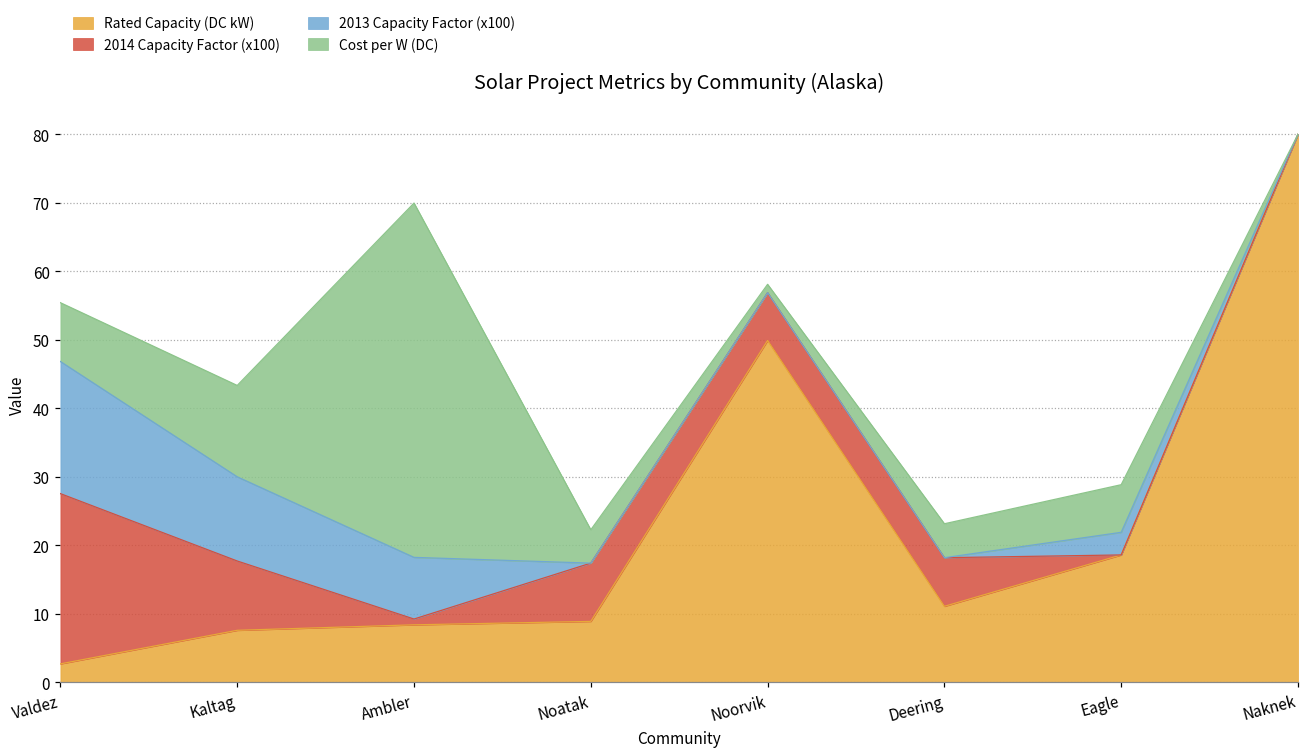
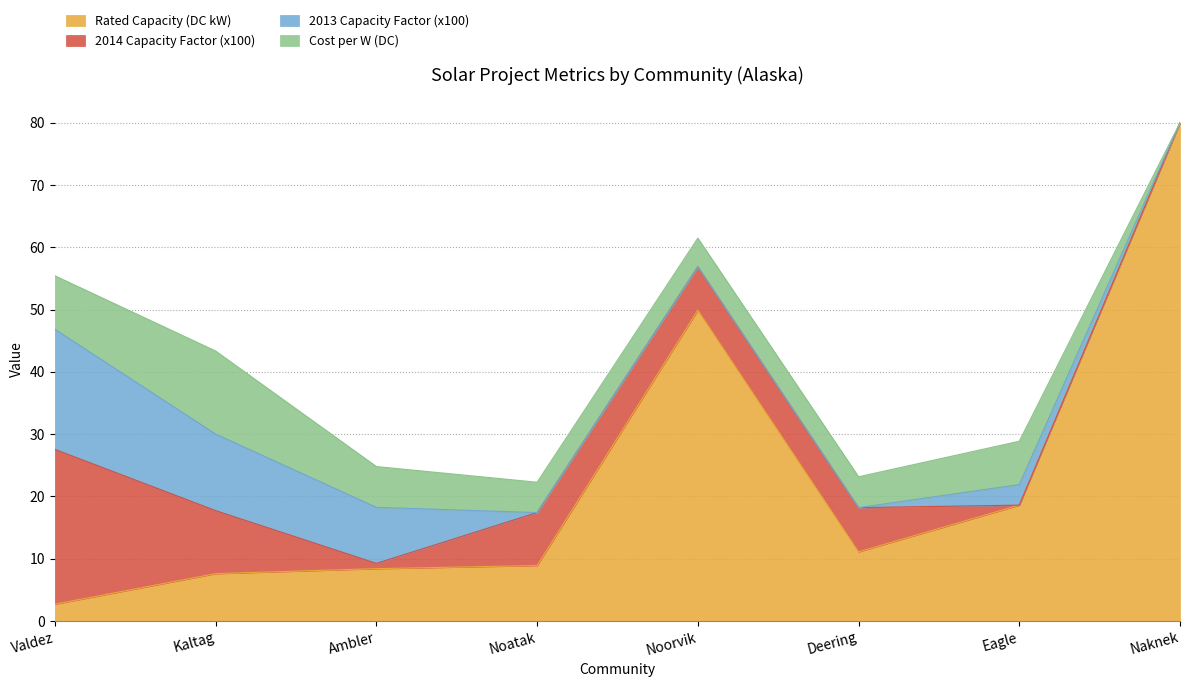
  {
    "Rated Capacity (DC kW)": {
      "Valdez": 3,
      "Kaltag": 8,
      "Ambler": 8,
      "Noatak": 9,
      "Noorvik": 50,
      "Deering": 11
    },
    "2014 Capacity Factor (x100)": {
      "Valdez": 25,
      "Kaltag": 10,
      "Ambler": 1
    },
    "2013 Capacity Factor (x100)": {
      "Valdez": 19,
      "Kaltag": 12,
      "Ambler": 9,
      "Eagle": 3
    },
    "Cost per W (DC)": {
      "Valdez": 9,
      "Kaltag": 13,
-     "Ambler": 52,
+     "Ambler": 7,
      "Noatak": 5,
-     "Noorvik": 1,
+     "Noorvik": 5,
      "Deering": 5,
      "Eagle": 7
    }
  }
